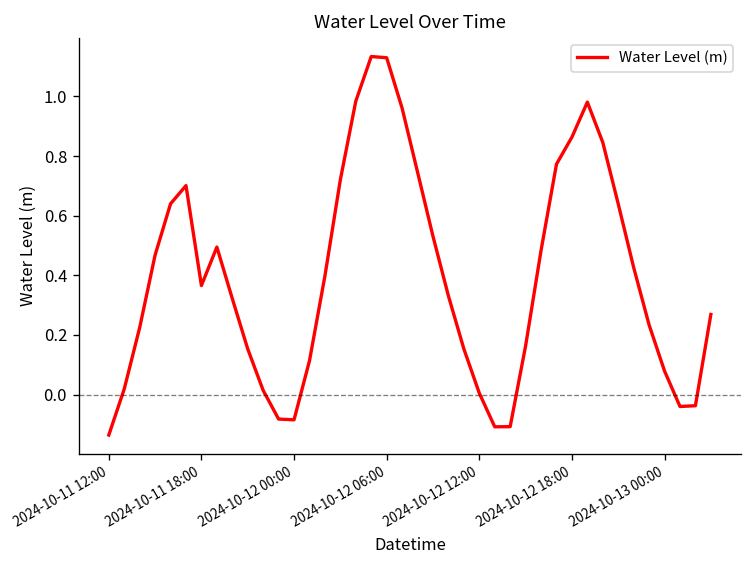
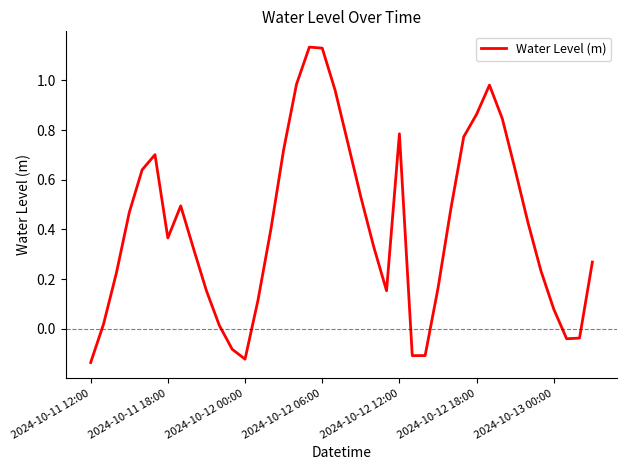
  {
    "2024-10-11 12:00": -0.14,
    "2024-10-11 18:00": 0.37,
-   "2024-10-12 00:00": -0.08,
+   "2024-10-12 00:00": -0.12,
    "2024-10-12 06:00": 1.13,
-   "2024-10-12 12:00": 0.01,
+   "2024-10-12 12:00": 0.78,
    "2024-10-12 18:00": 0.86,
    "2024-10-13 00:00": 0.08
  }
